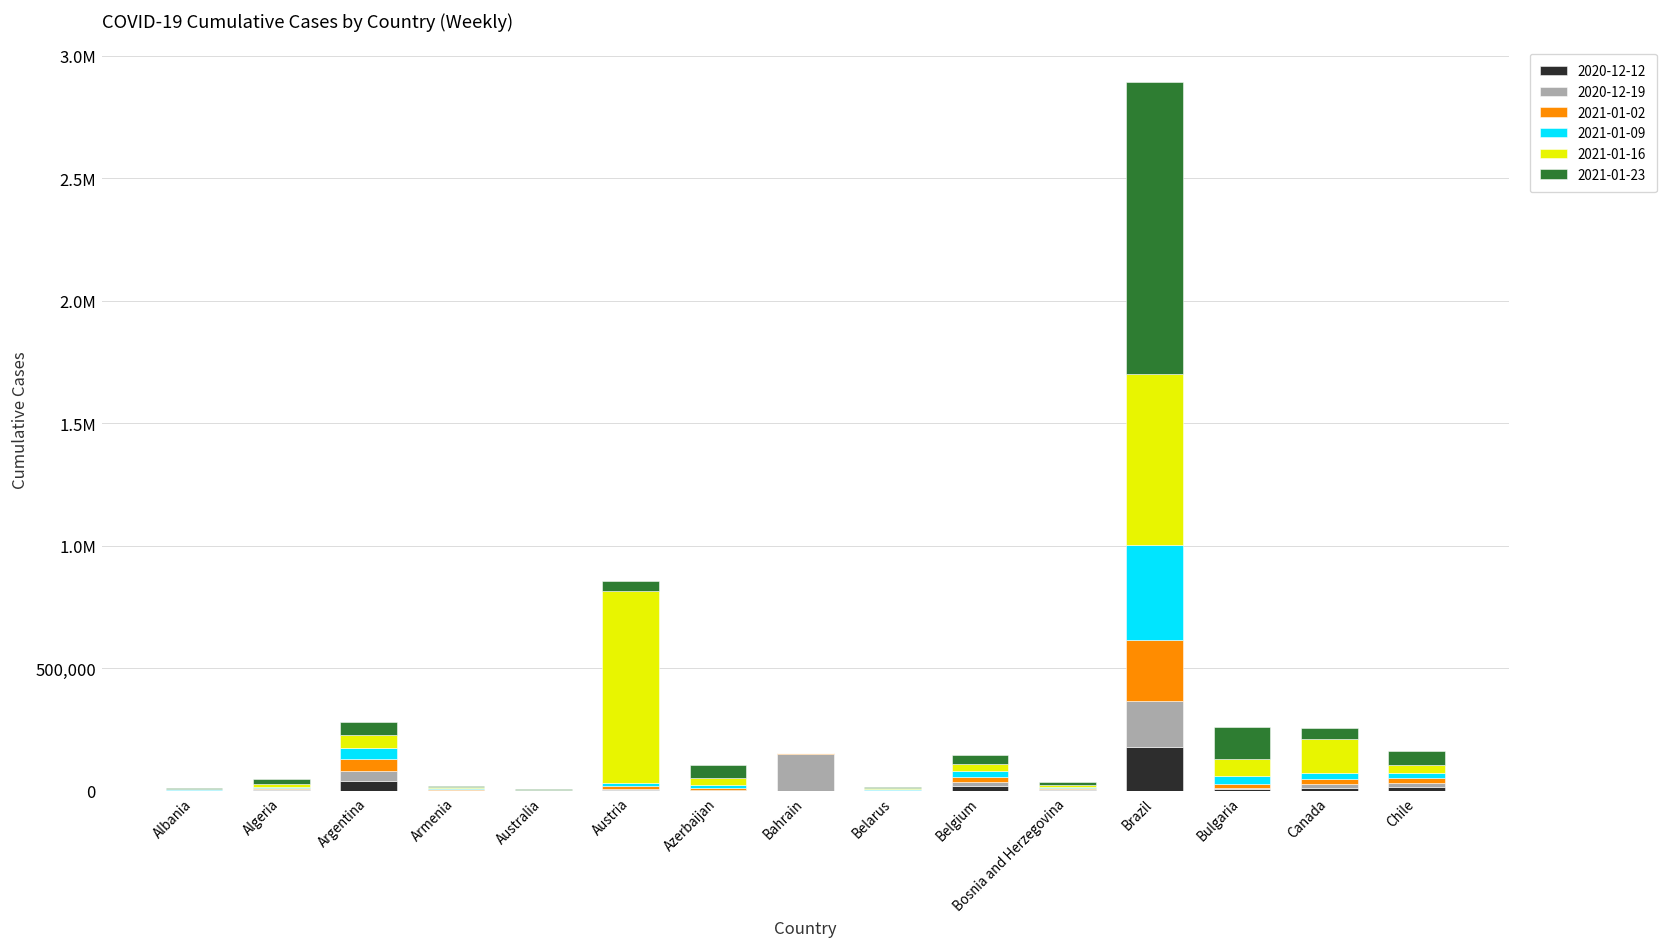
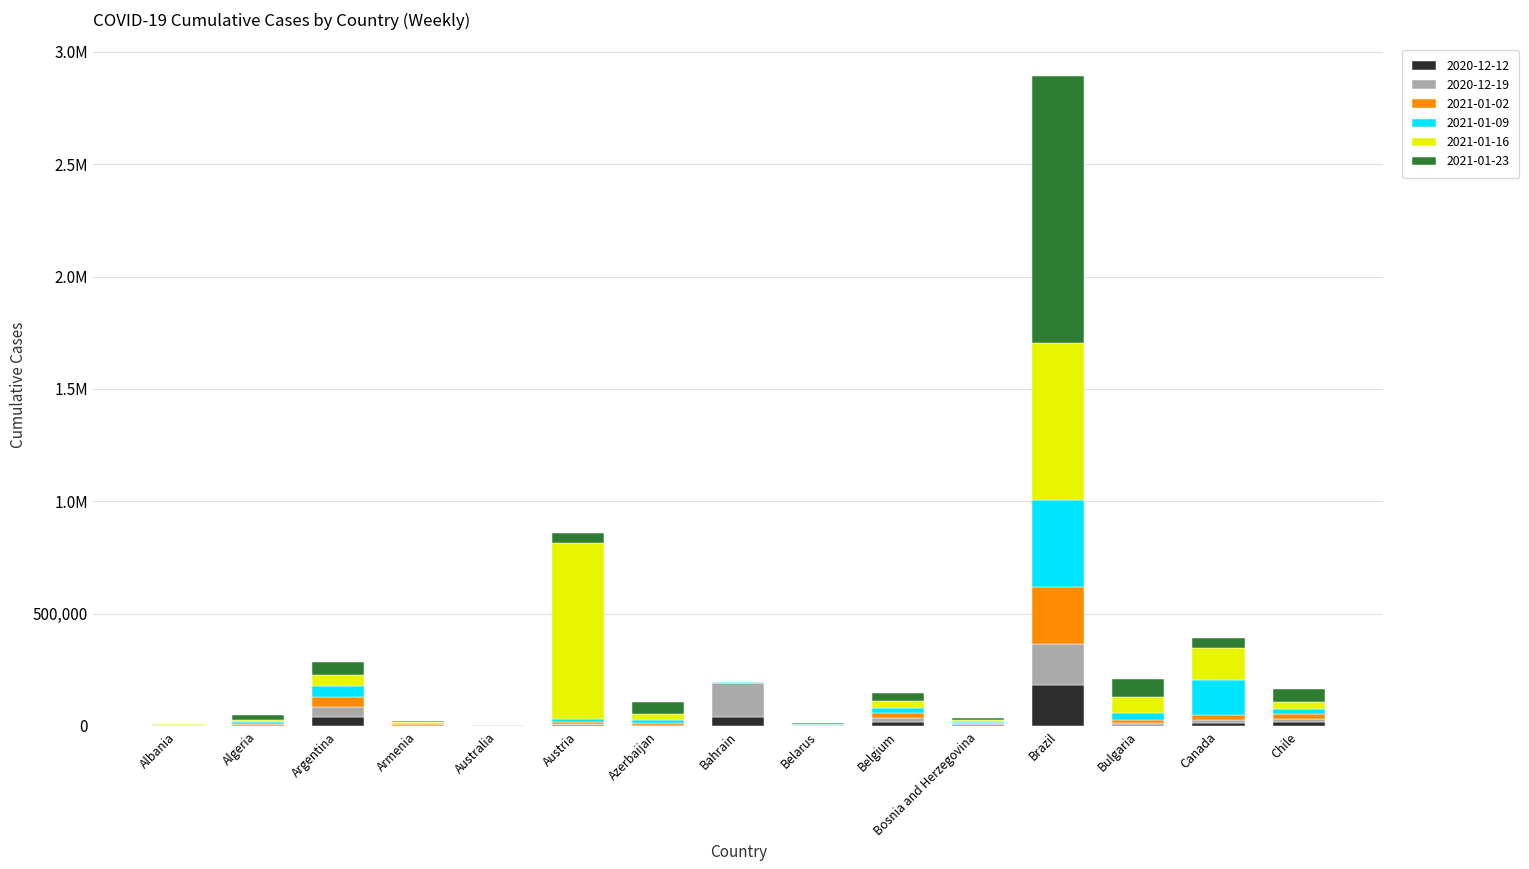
  {
    "2020-12-12": {
      "Argentina": "40,000",
-     "Bahrain": "0",
+     "Bahrain": "40,000",
      "Belgium": "20,000",
      "Brazil": "180,000",
      "Canada": "10,000",
      "Chile": "20,000"
    },
    "2020-12-19": {
      "Argentina": "40,000",
      "Bahrain": "150,000",
      "Belgium": "20,000",
      "Brazil": "190,000",
      "Canada": "10,000",
      "Chile": "20,000"
    },
    "2021-01-02": {
      "Argentina": "50,000",
      "Belgium": "20,000",
      "Brazil": "250,000",
      "Bulgaria": "10,000",
      "Canada": "20,000",
      "Chile": "20,000"
    },
    "2021-01-09": {
      "Argentina": "50,000",
      "Austria": "10,000",
      "Azerbaijan": "10,000",
      "Belgium": "20,000",
      "Brazil": "390,000",
      "Bulgaria": "30,000",
-     "Canada": "20,000",
+     "Canada": "160,000",
      "Chile": "20,000"
    },
    "2021-01-16": {
      "Argentina": "50,000",
      "Austria": "780,000",
      "Azerbaijan": "30,000",
      "Belgium": "30,000",
      "Brazil": "700,000",
      "Bulgaria": "70,000",
      "Canada": "140,000",
      "Chile": "30,000"
    },
    "2021-01-23": {
      "Algeria": "20,000",
      "Argentina": "60,000",
      "Austria": "40,000",
      "Azerbaijan": "50,000",
      "Belgium": "40,000",
      "Brazil": "1,190,000",
-     "Bulgaria": "130,000",
+     "Bulgaria": "80,000",
      "Canada": "40,000",
      "Chile": "60,000"
    }
  }
